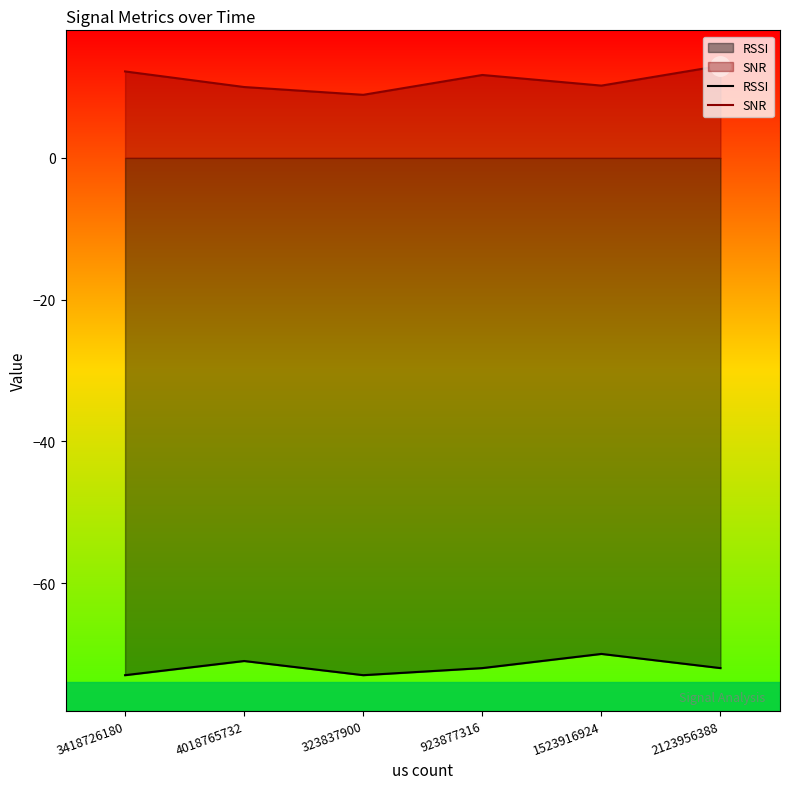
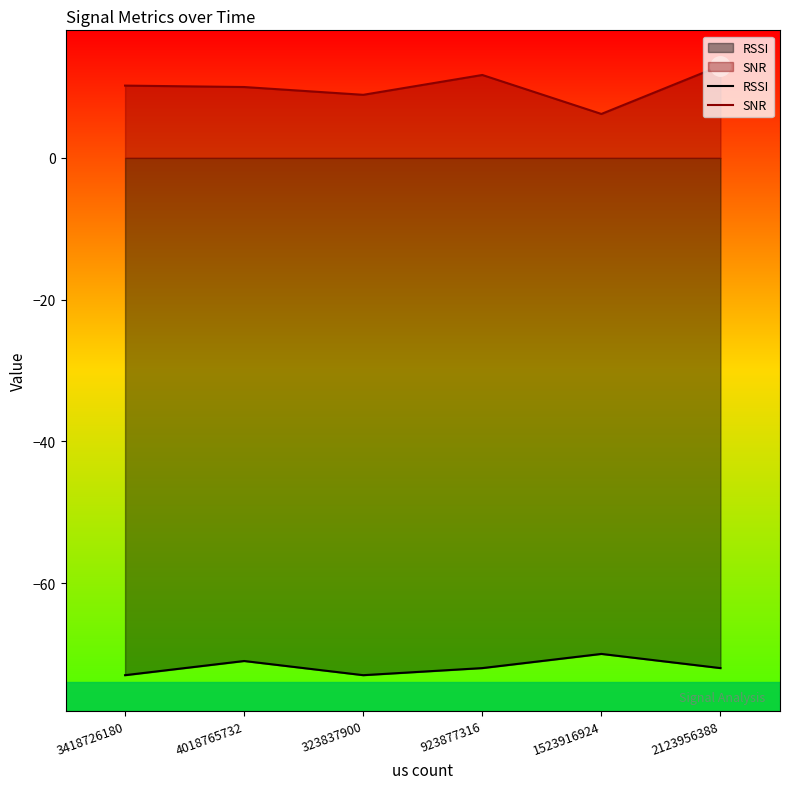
  {
    "SNR": {
-     "3418726180": 12,
+     "3418726180": 10,
      "4018765732": 10,
      "323837900": 9,
      "923877316": 12,
-     "1523916924": 10
+     "1523916924": 6
    }
  }
